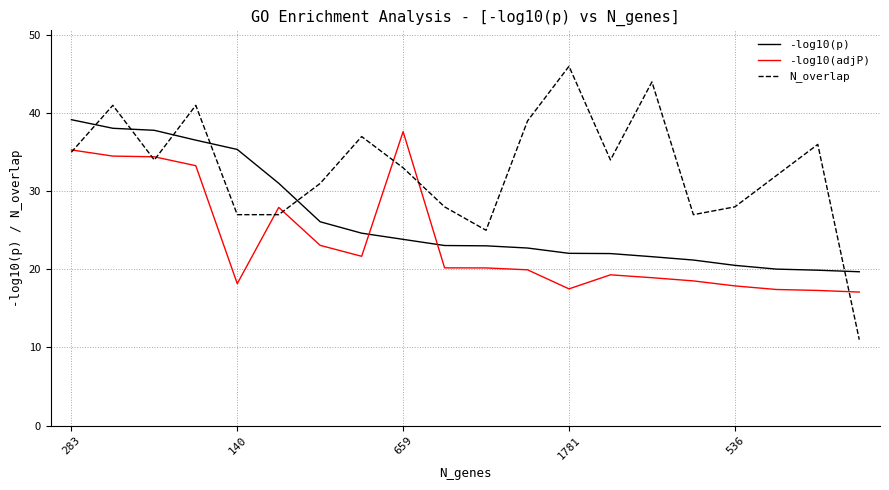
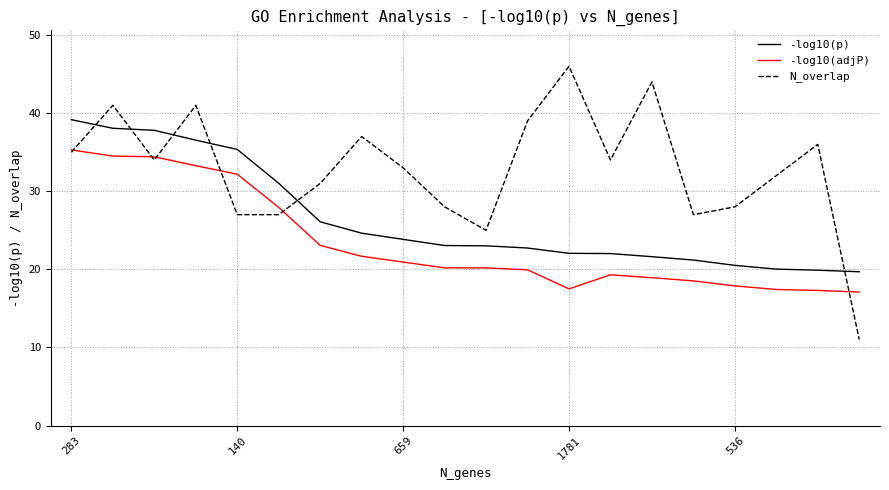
  {
    "-log10(adjP)": {
-     "140": 18,
-     "659": 38,
+     "140": 32,
+     "659": 21,
      "1781": 18,
      "536": 18
    }
  }
